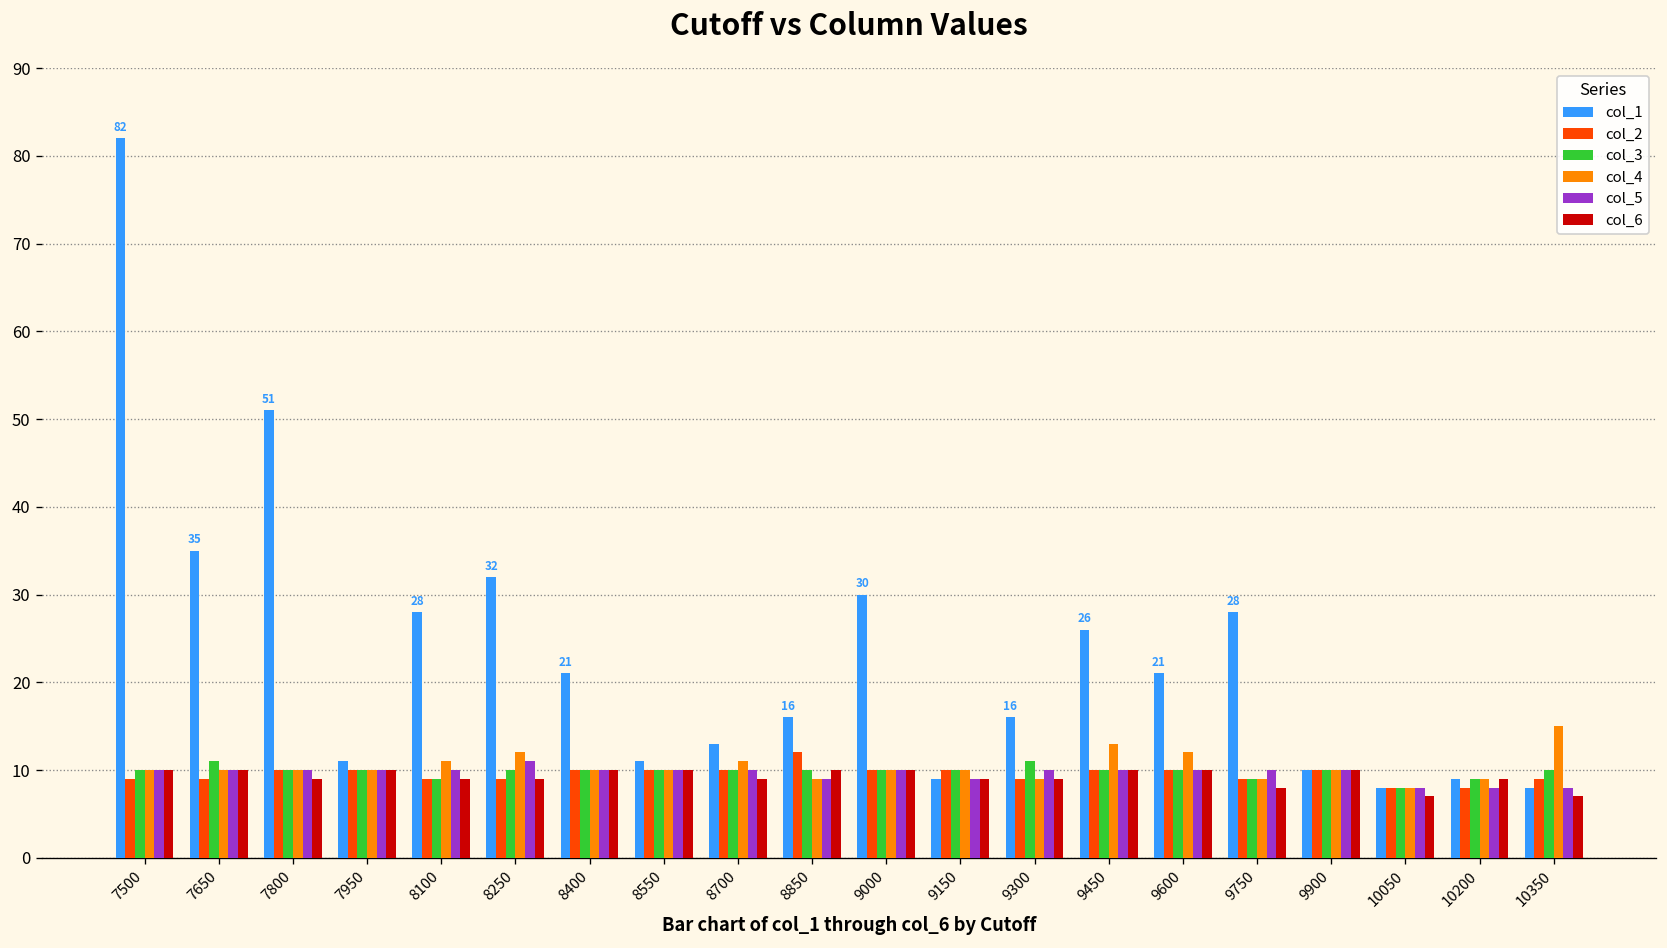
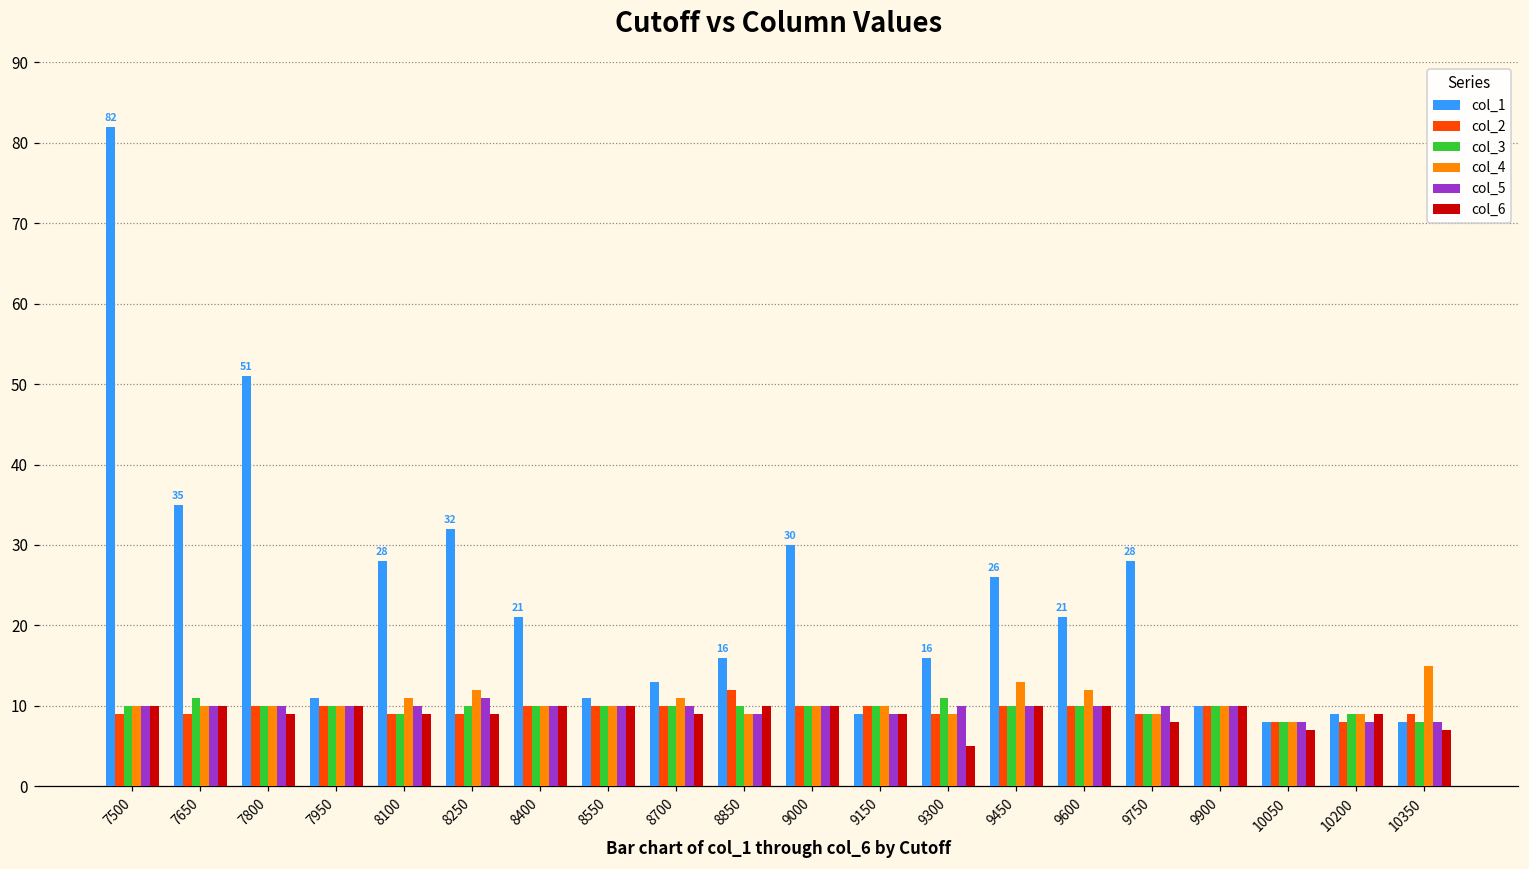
  {
    "col_1": {
      "7500": 82,
      "7650": 35,
      "7800": 51,
      "8100": 28,
      "8250": 32,
      "8400": 21,
      "8850": 16,
      "9000": 30,
      "9300": 16,
      "9450": 26,
      "9600": 21,
      "9750": 28
    },
    "col_2": {
      "7500": 9,
      "7650": 9,
      "7800": 10,
      "7950": 10,
      "8100": 9,
      "8250": 9,
      "8400": 10,
      "8550": 10,
      "8700": 10,
      "8850": 12,
      "9000": 10,
      "9150": 10,
      "9300": 9,
      "9450": 10,
      "9600": 10,
      "9750": 9,
      "9900": 10,
      "10050": 8,
      "10200": 8,
      "10350": 9
    },
    "col_3": {
      "7500": 10,
      "7650": 11,
      "7800": 10,
      "7950": 10,
      "8100": 9,
      "8250": 10,
      "8400": 10,
      "8550": 10,
      "8700": 10,
      "8850": 10,
      "9000": 10,
      "9150": 10,
      "9300": 11,
      "9450": 10,
      "9600": 10,
      "9750": 9,
      "9900": 10,
      "10050": 8,
      "10200": 9,
-     "10350": 10
+     "10350": 8
    },
    "col_4": {
      "7500": 10,
      "7650": 10,
      "7800": 10,
      "7950": 10,
      "8100": 11,
      "8250": 12,
      "8400": 10,
      "8550": 10,
      "8700": 11,
      "8850": 9,
      "9000": 10,
      "9150": 10,
      "9300": 9,
      "9450": 13,
      "9600": 12,
      "9750": 9,
      "9900": 10,
      "10050": 8,
      "10200": 9,
      "10350": 15
    },
    "col_5": {
      "7500": 10,
      "7650": 10,
      "7800": 10,
      "7950": 10,
      "8100": 10,
      "8250": 11,
      "8400": 10,
      "8550": 10,
      "8700": 10,
      "8850": 9,
      "9000": 10,
      "9150": 9,
      "9300": 10,
      "9450": 10,
      "9600": 10,
      "9750": 10,
      "9900": 10,
      "10050": 8,
      "10200": 8,
      "10350": 8
    },
    "col_6": {
      "7500": 10,
      "7650": 10,
      "7800": 9,
      "7950": 10,
      "8100": 9,
      "8250": 9,
      "8400": 10,
      "8550": 10,
      "8700": 9,
      "8850": 10,
      "9000": 10,
      "9150": 9,
-     "9300": 9,
+     "9300": 5,
      "9450": 10,
      "9600": 10,
      "9750": 8,
      "9900": 10,
      "10050": 7,
      "10200": 9,
      "10350": 7
    }
  }
